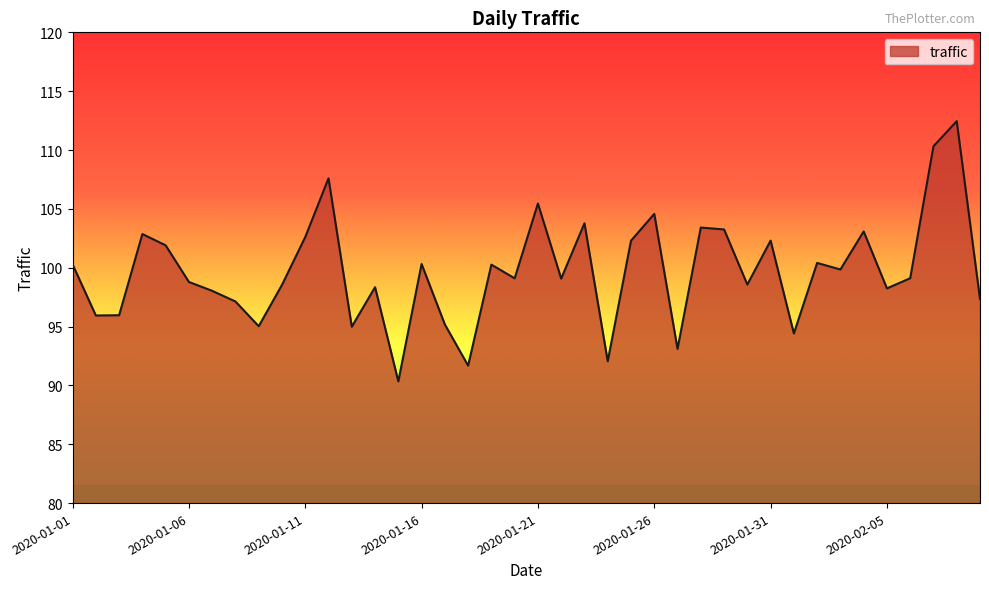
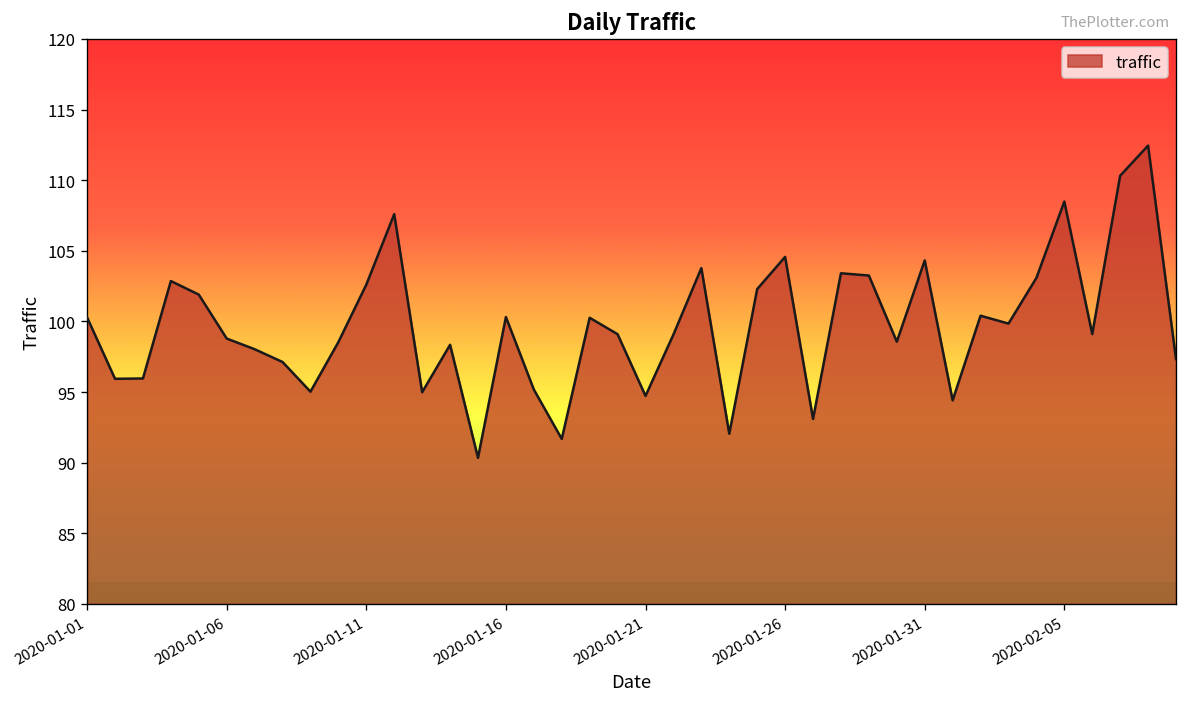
  {
    "2020-01-01": 100.3,
    "2020-01-06": 98.8,
    "2020-01-11": 102.6,
    "2020-01-16": 100.3,
-   "2020-01-21": 105.5,
+   "2020-01-21": 94.7,
    "2020-01-26": 104.6,
-   "2020-01-31": 102.3,
-   "2020-02-05": 98.2
+   "2020-01-31": 104.3,
+   "2020-02-05": 108.5
  }
